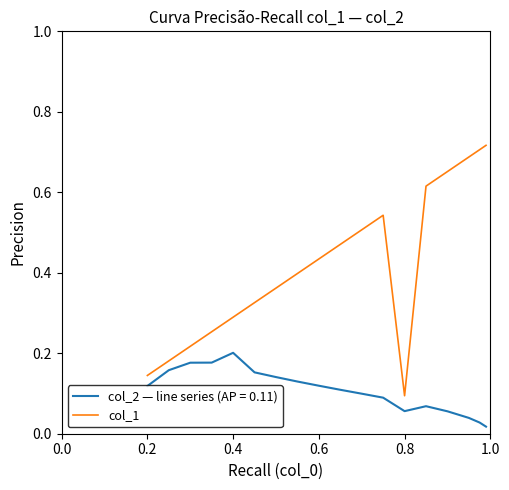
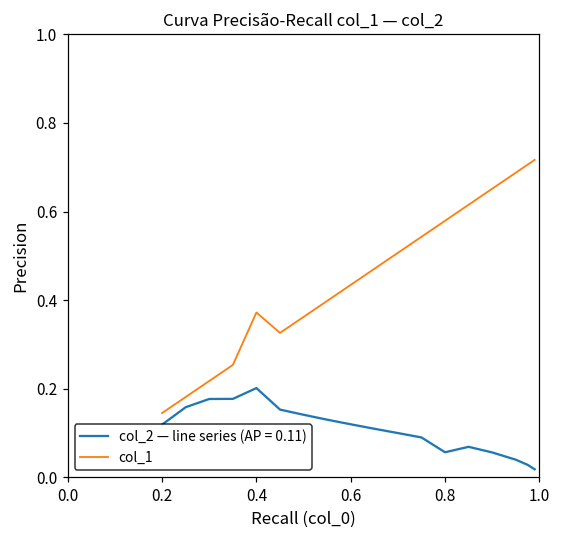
  {
    "col_2 — line series (AP = 0.11)": {
      "0.4": 0.20,
      "0.6": 0.12,
      "0.8": 0.06
    },
    "col_1": {
      "0.2": 0.14,
-     "0.4": 0.29,
+     "0.4": 0.37,
      "0.6": 0.43,
-     "0.8": 0.09
+     "0.8": 0.58
    }
  }
